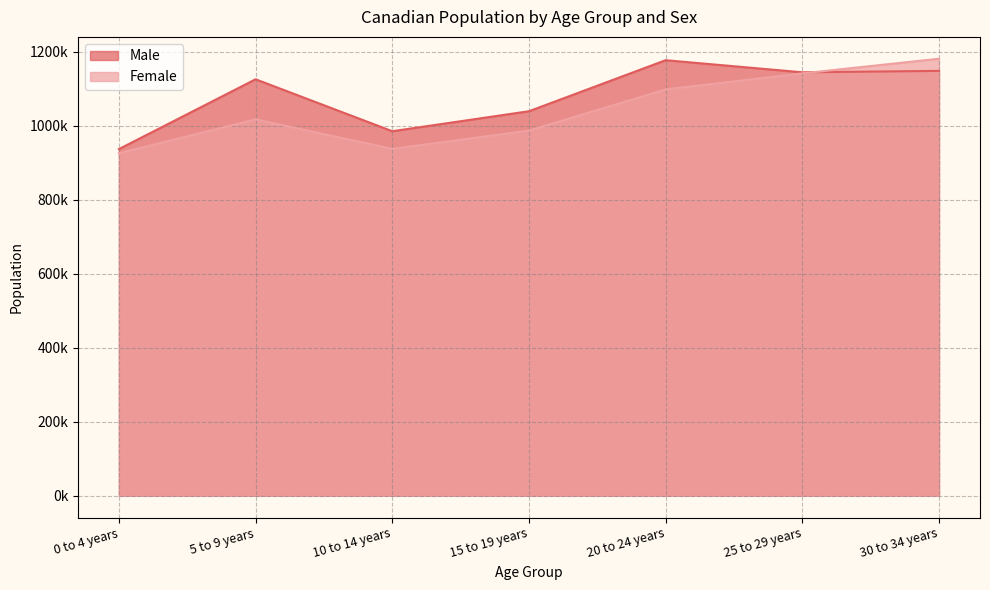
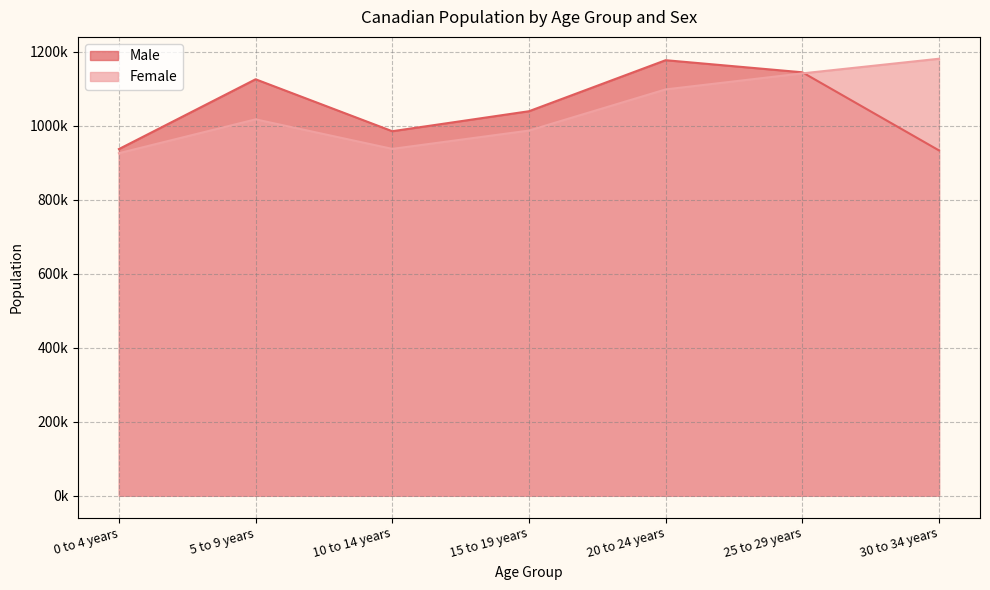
  {
    "Male": {
      "0 to 4 years": 940000,
      "5 to 9 years": 1130000,
      "10 to 14 years": 990000,
      "15 to 19 years": 1040000,
      "20 to 24 years": 1180000,
-     "30 to 34 years": 1150000
+     "30 to 34 years": 930000
    },
    "Female": {
      "0 to 4 years": 930000,
      "5 to 9 years": 1020000,
      "10 to 14 years": 940000,
      "15 to 19 years": 990000,
      "20 to 24 years": 1100000,
      "30 to 34 years": 1180000
    }
  }
